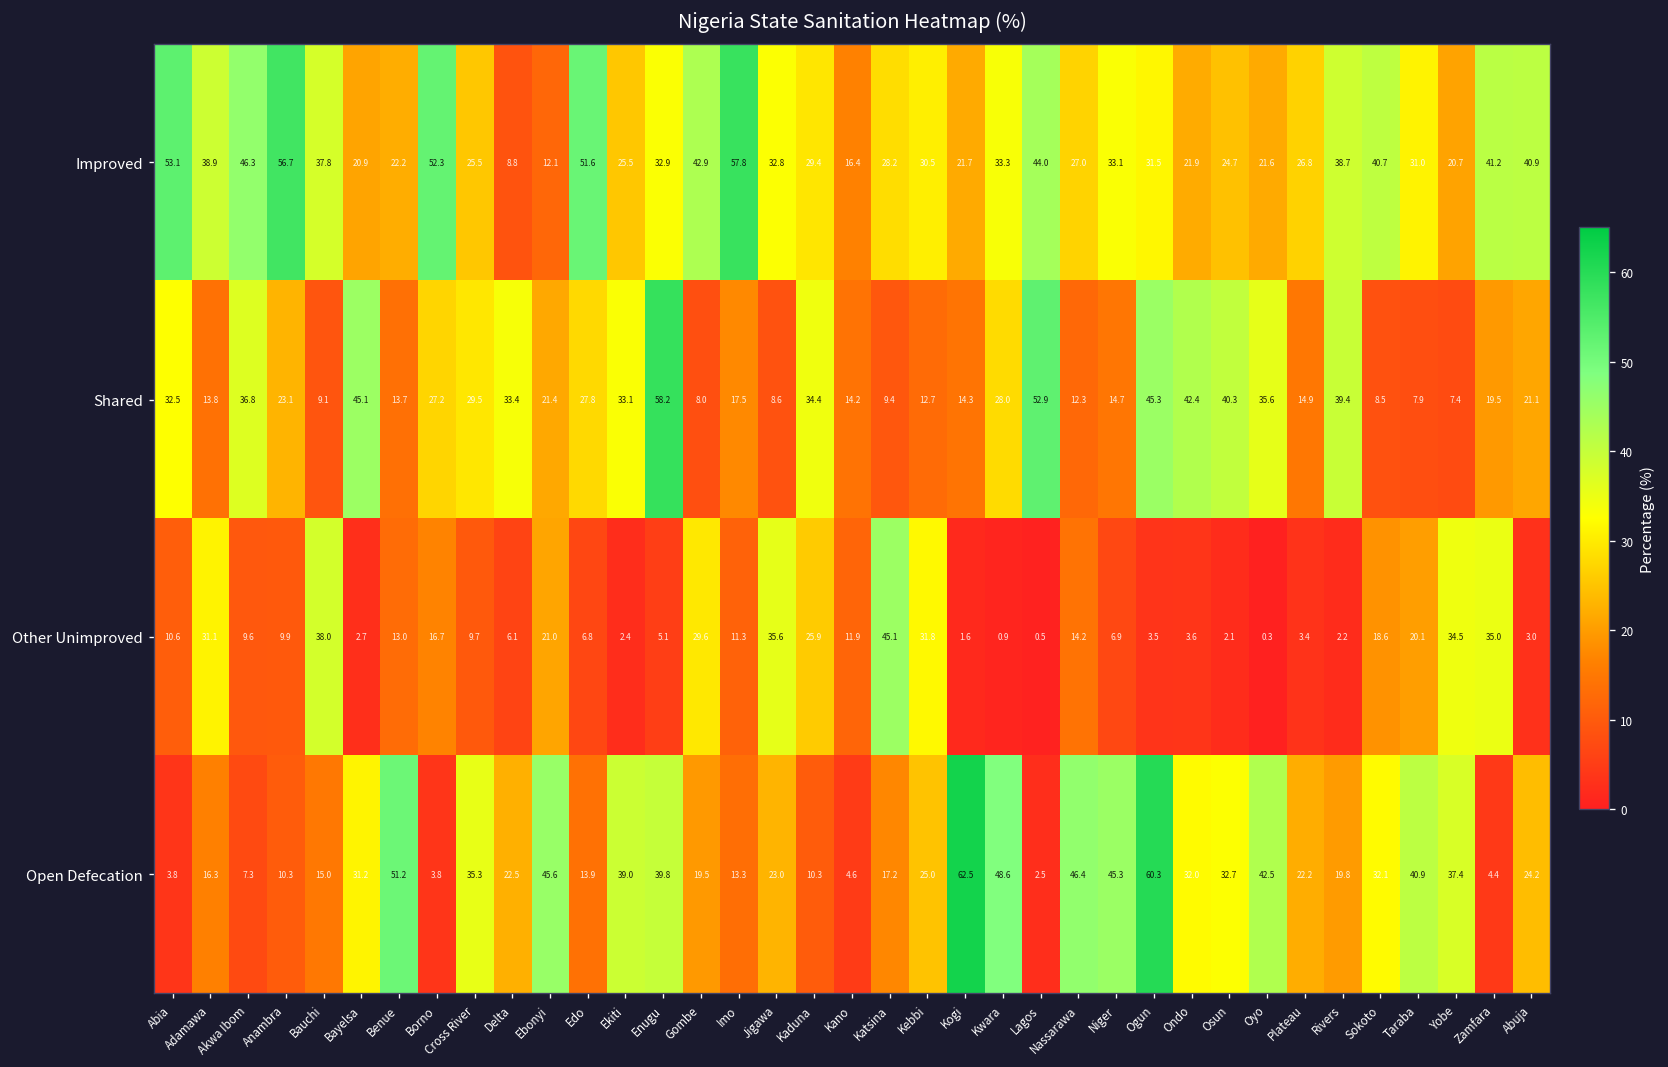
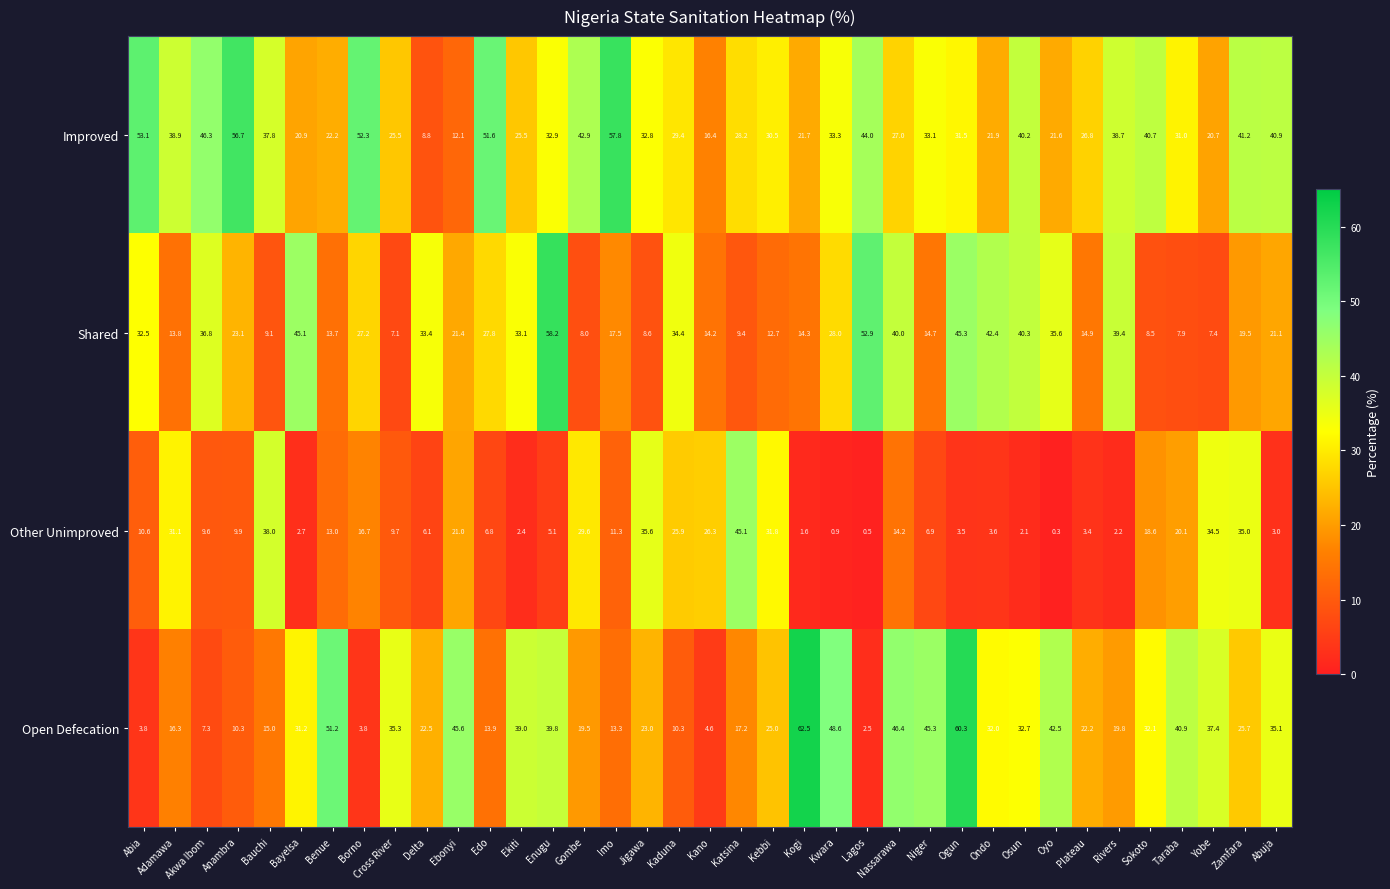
  {
    "Improved": {
      "Abia": 53.1,
      "Adamawa": 38.9,
      "Akwa Ibom": 46.3,
      "Anambra": 56.7,
      "Bauchi": 37.8,
      "Bayelsa": 20.9,
      "Benue": 22.2,
      "Borno": 52.3,
      "Cross River": 25.5,
      "Delta": 8.8,
      "Ebonyi": 12.1,
      "Edo": 51.6,
      "Ekiti": 25.5,
      "Enugu": 32.9,
      "Gombe": 42.9,
      "Imo": 57.8,
      "Jigawa": 32.8,
      "Kaduna": 29.4,
      "Kano": 16.4,
      "Katsina": 28.2,
      "Kebbi": 30.5,
      "Kogi": 21.7,
      "Kwara": 33.3,
      "Lagos": 44.0,
      "Nassarawa": 27.0,
      "Niger": 33.1,
      "Ogun": 31.5,
      "Ondo": 21.9,
-     "Osun": 24.7,
+     "Osun": 40.2,
      "Oyo": 21.6,
      "Plateau": 26.8,
      "Rivers": 38.7,
      "Sokoto": 40.7,
      "Taraba": 31.0,
      "Yobe": 20.7,
      "Zamfara": 41.2,
      "Abuja": 40.9
    },
    "Shared": {
      "Abia": 32.5,
      "Adamawa": 13.8,
      "Akwa Ibom": 36.8,
      "Anambra": 23.1,
      "Bauchi": 9.1,
      "Bayelsa": 45.1,
      "Benue": 13.7,
      "Borno": 27.2,
-     "Cross River": 29.5,
+     "Cross River": 7.1,
      "Delta": 33.4,
      "Ebonyi": 21.4,
      "Edo": 27.8,
      "Ekiti": 33.1,
      "Enugu": 58.2,
      "Gombe": 8.0,
      "Imo": 17.5,
      "Jigawa": 8.6,
      "Kaduna": 34.4,
      "Kano": 14.2,
      "Katsina": 9.4,
      "Kebbi": 12.7,
      "Kogi": 14.3,
      "Kwara": 28.0,
      "Lagos": 52.9,
-     "Nassarawa": 12.3,
+     "Nassarawa": 40.0,
      "Niger": 14.7,
      "Ogun": 45.3,
      "Ondo": 42.4,
      "Osun": 40.3,
      "Oyo": 35.6,
      "Plateau": 14.9,
      "Rivers": 39.4,
      "Sokoto": 8.5,
      "Taraba": 7.9,
      "Yobe": 7.4,
      "Zamfara": 19.5,
      "Abuja": 21.1
    },
    "Other Unimproved": {
      "Abia": 10.6,
      "Adamawa": 31.1,
      "Akwa Ibom": 9.6,
      "Anambra": 9.9,
      "Bauchi": 38.0,
      "Bayelsa": 2.7,
      "Benue": 13.0,
      "Borno": 16.7,
      "Cross River": 9.7,
      "Delta": 6.1,
      "Ebonyi": 21.0,
      "Edo": 6.8,
      "Ekiti": 2.4,
      "Enugu": 5.1,
      "Gombe": 29.6,
      "Imo": 11.3,
      "Jigawa": 35.6,
      "Kaduna": 25.9,
-     "Kano": 11.9,
+     "Kano": 26.3,
      "Katsina": 45.1,
      "Kebbi": 31.8,
      "Kogi": 1.6,
      "Kwara": 0.9,
      "Lagos": 0.5,
      "Nassarawa": 14.2,
      "Niger": 6.9,
      "Ogun": 3.5,
      "Ondo": 3.6,
      "Osun": 2.1,
      "Oyo": 0.3,
      "Plateau": 3.4,
      "Rivers": 2.2,
      "Sokoto": 18.6,
      "Taraba": 20.1,
      "Yobe": 34.5,
      "Zamfara": 35.0,
      "Abuja": 3.0
    },
    "Open Defecation": {
      "Abia": 3.8,
      "Adamawa": 16.3,
      "Akwa Ibom": 7.3,
      "Anambra": 10.3,
      "Bauchi": 15.0,
      "Bayelsa": 31.2,
      "Benue": 51.2,
      "Borno": 3.8,
      "Cross River": 35.3,
      "Delta": 22.5,
      "Ebonyi": 45.6,
      "Edo": 13.9,
      "Ekiti": 39.0,
      "Enugu": 39.8,
      "Gombe": 19.5,
      "Imo": 13.3,
      "Jigawa": 23.0,
      "Kaduna": 10.3,
      "Kano": 4.6,
      "Katsina": 17.2,
      "Kebbi": 25.0,
      "Kogi": 62.5,
      "Kwara": 48.6,
      "Lagos": 2.5,
      "Nassarawa": 46.4,
      "Niger": 45.3,
      "Ogun": 60.3,
      "Ondo": 32.0,
      "Osun": 32.7,
      "Oyo": 42.5,
      "Plateau": 22.2,
      "Rivers": 19.8,
      "Sokoto": 32.1,
      "Taraba": 40.9,
      "Yobe": 37.4,
-     "Zamfara": 4.4,
-     "Abuja": 24.2
+     "Zamfara": 25.7,
+     "Abuja": 35.1
    }
  }
